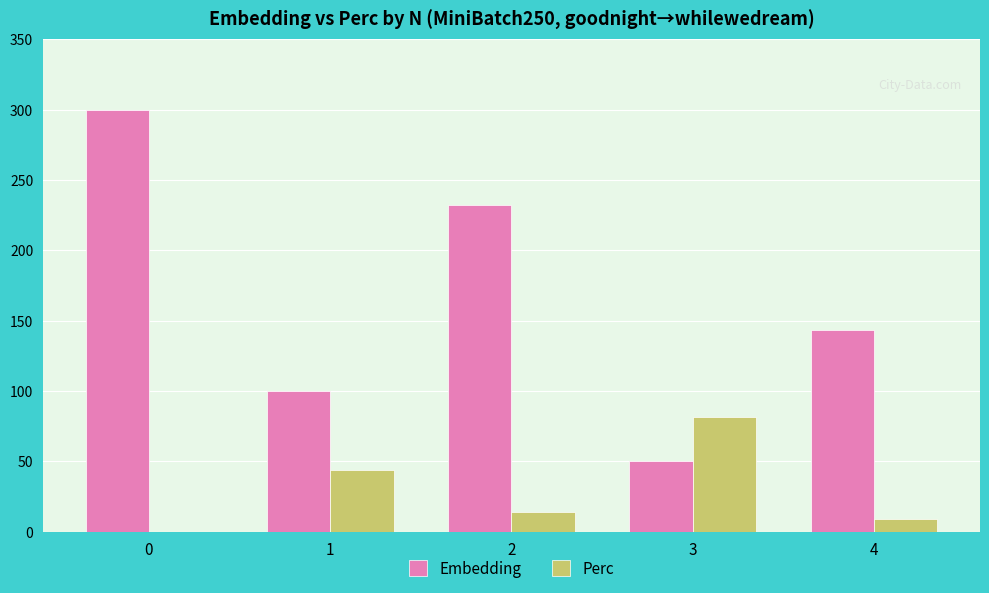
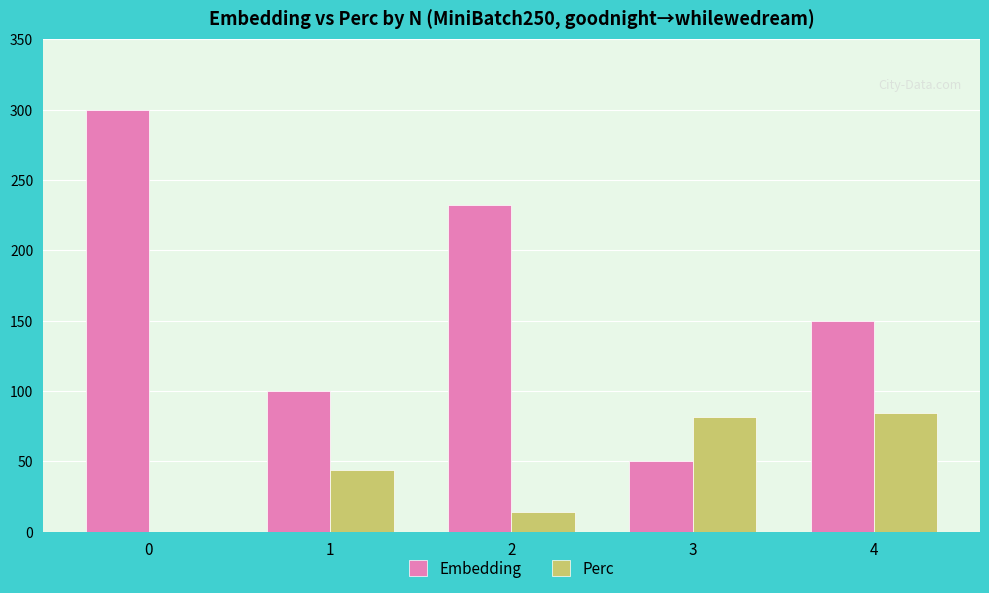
  {
    "Embedding": {
      "0": 300,
      "1": 100,
      "2": 232,
      "3": 50,
-     "4": 143
+     "4": 150
    },
    "Perc": {
      "0": 0,
      "1": 44,
      "2": 14,
      "3": 81,
-     "4": 9
+     "4": 85
    }
  }
